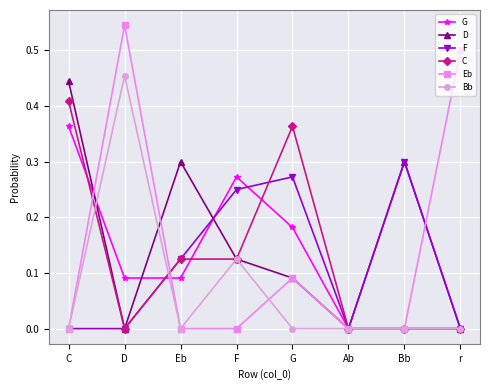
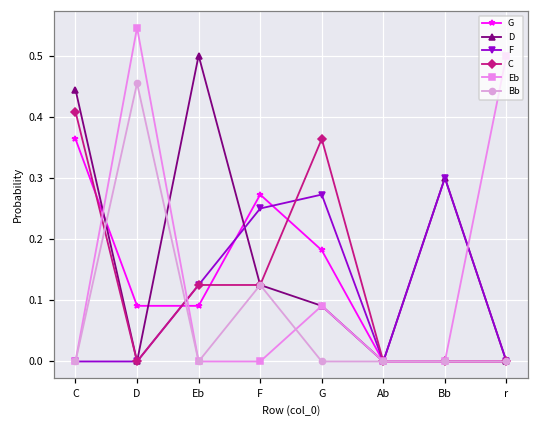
  {
    "G": {
      "C": 0.36,
      "D": 0.09,
      "Eb": 0.09,
      "F": 0.27,
      "G": 0.18
    },
    "D": {
      "C": 0.44,
-     "Eb": 0.3
+     "Eb": 0.5
    },
    "F": {
      "F": 0.25,
      "G": 0.27
    },
    "C": {
      "C": 0.41,
      "G": 0.36
    }
  }
